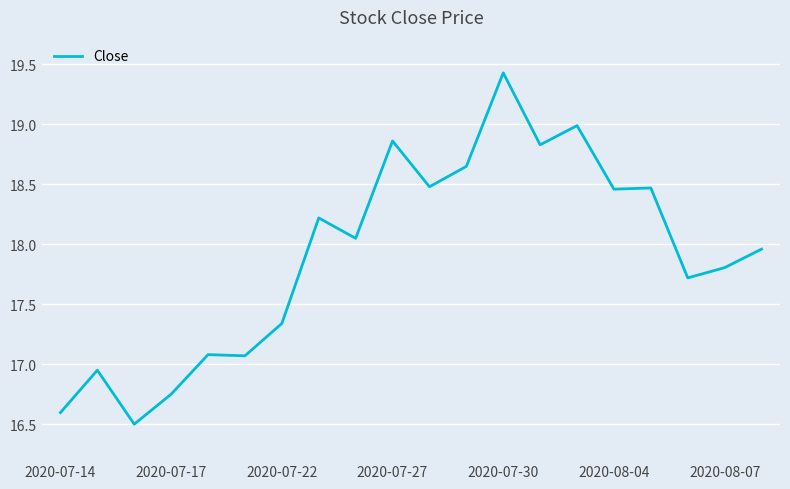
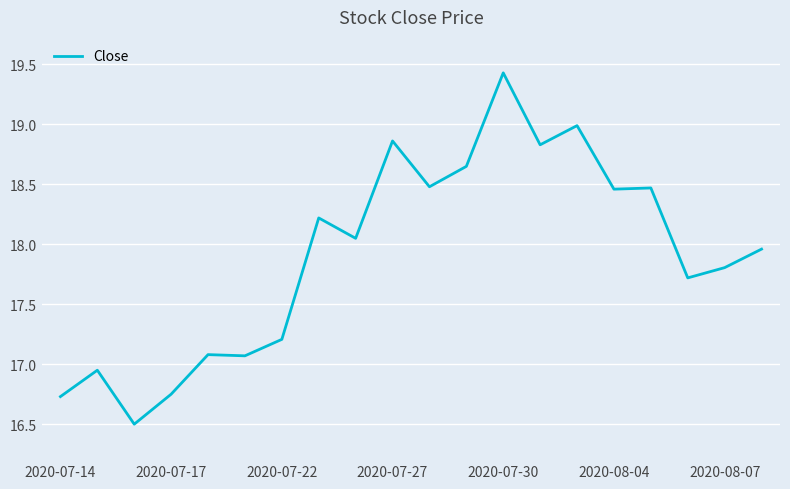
  {
-   "2020-07-14": 16.60,
+   "2020-07-14": 16.73,
    "2020-07-17": 16.75,
-   "2020-07-22": 17.34,
+   "2020-07-22": 17.21,
    "2020-07-27": 18.86,
    "2020-07-30": 19.43,
    "2020-08-04": 18.46,
    "2020-08-07": 17.81
  }
